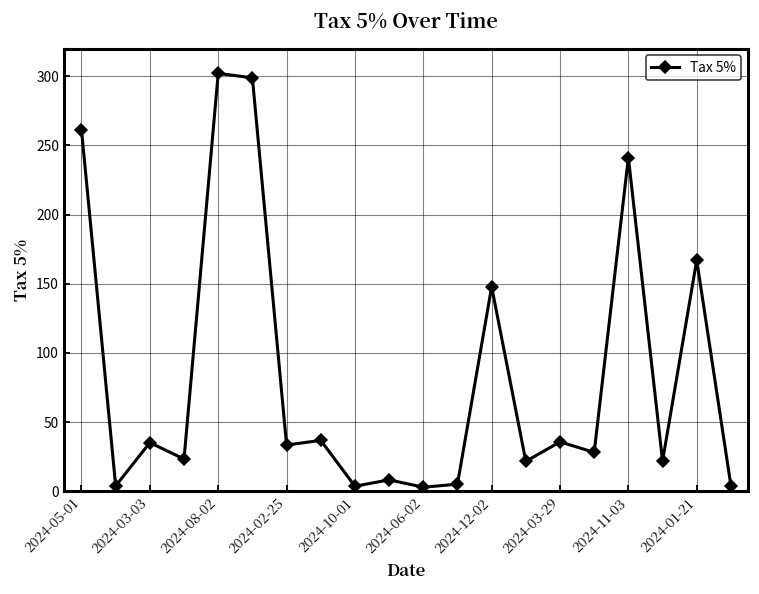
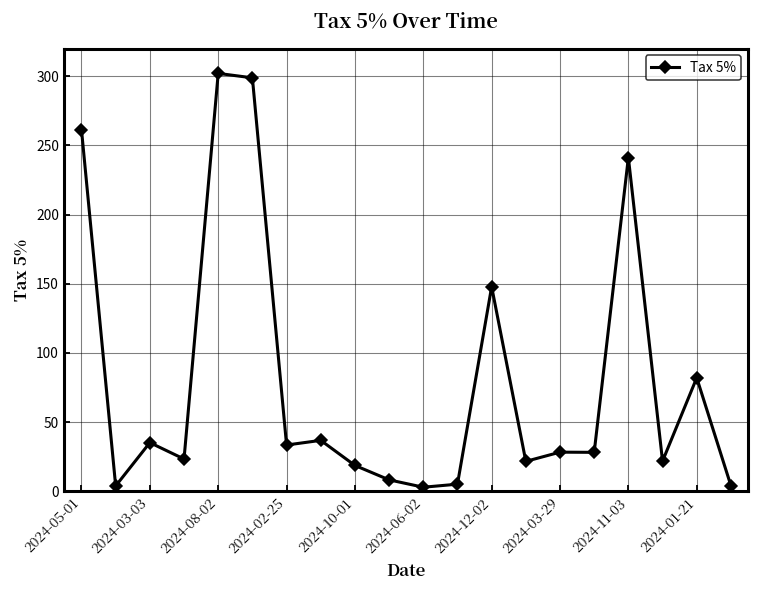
  {
    "2024-05-01": 261,
    "2024-03-03": 35,
    "2024-08-02": 302,
    "2024-02-25": 33,
-   "2024-10-01": 4,
+   "2024-10-01": 19,
    "2024-06-02": 3,
    "2024-12-02": 148,
-   "2024-03-29": 36,
-   "2024-01-21": 167
+   "2024-03-29": 28,
+   "2024-01-21": 82
  }
